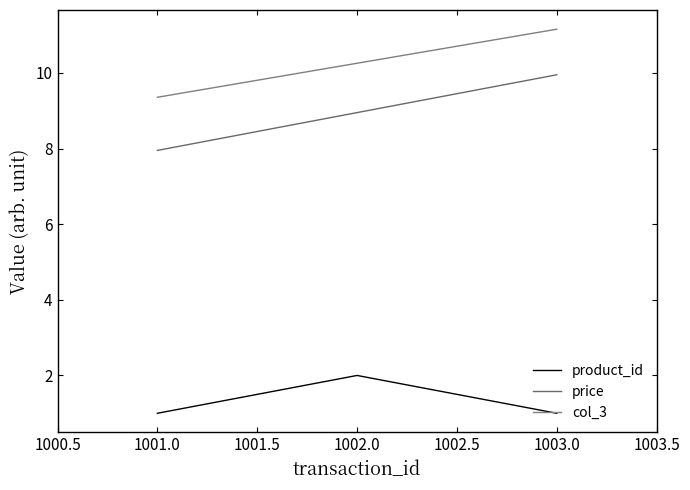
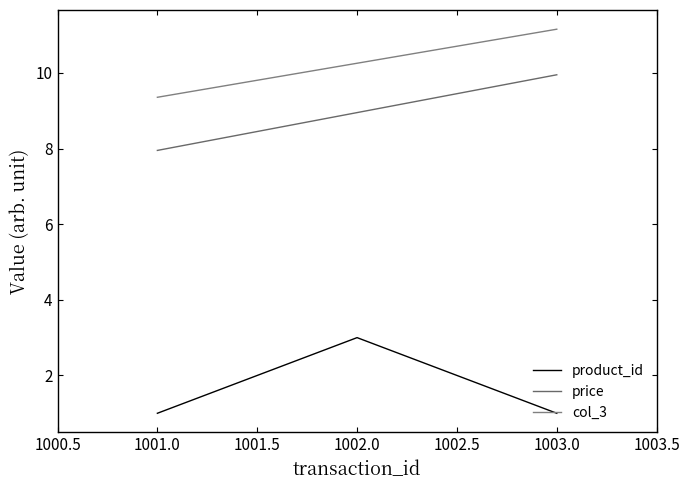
  {
    "product_id": {
      "1001.0": 1,
-     "1002.0": 2,
+     "1002.0": 3,
      "1003.0": 1
    }
  }
